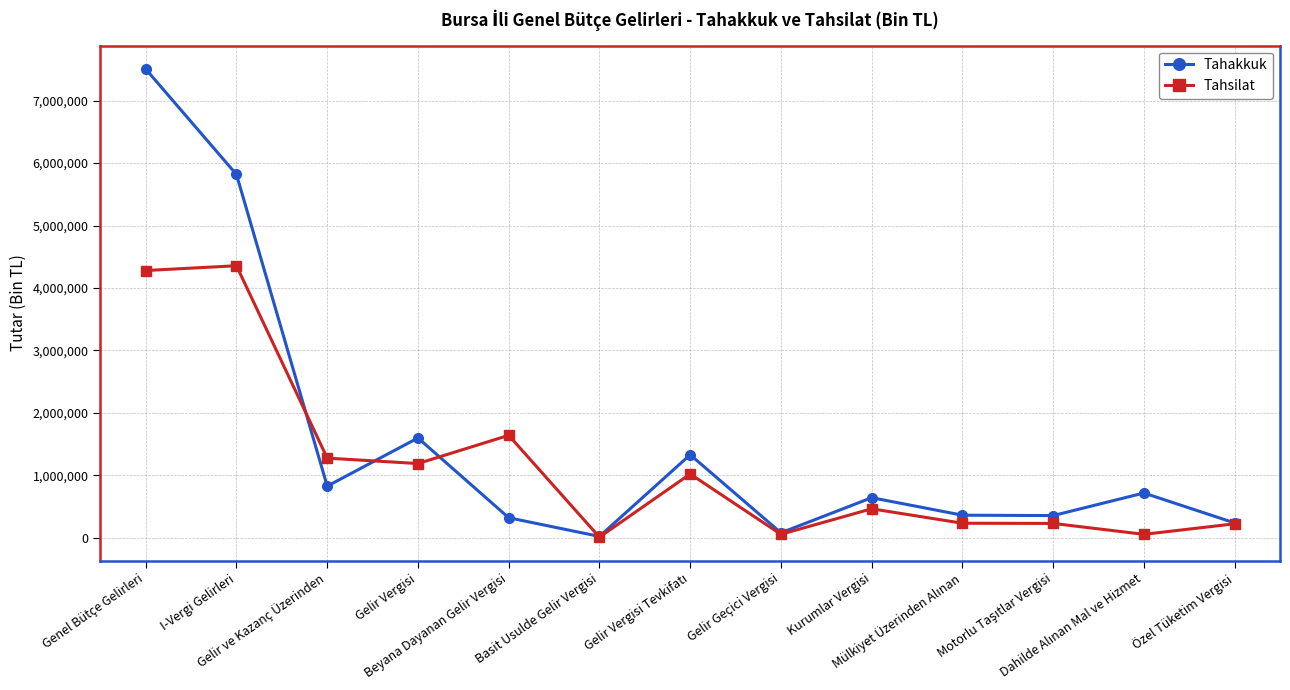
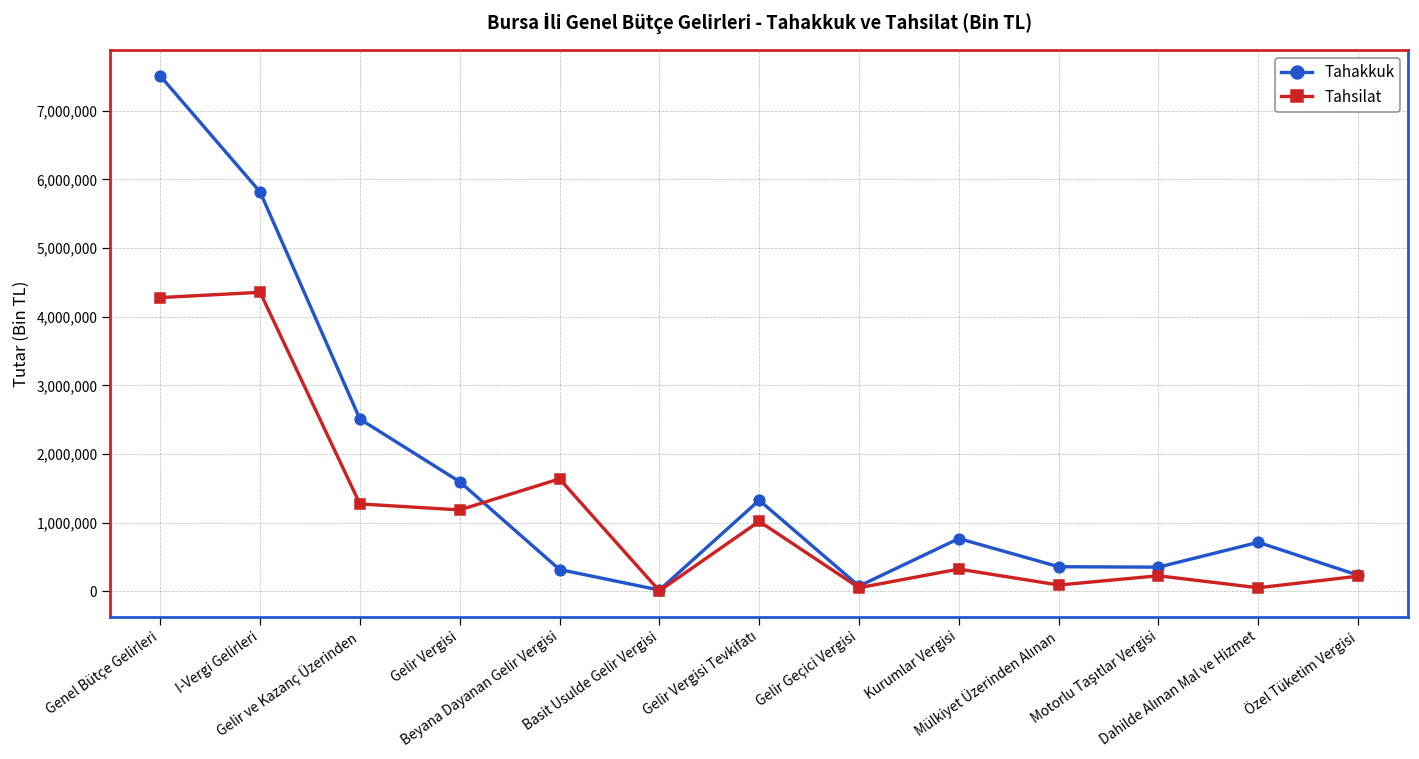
  {
    "Tahakkuk": {
      "Genel Bütçe Gelirleri": "7,500,000",
      "I-Vergi Gelirleri": "5,800,000",
-     "Gelir ve Kazanç Üzerinden": "800,000",
+     "Gelir ve Kazanç Üzerinden": "2,500,000",
      "Gelir Vergisi": "1,600,000",
      "Beyana Dayanan Gelir Vergisi": "300,000",
      "Gelir Vergisi Tevkifatı": "1,300,000",
-     "Kurumlar Vergisi": "600,000",
+     "Kurumlar Vergisi": "800,000",
      "Mülkiyet Üzerinden Alınan": "400,000",
      "Motorlu Taşıtlar Vergisi": "400,000",
      "Dahilde Alınan Mal ve Hizmet": "700,000"
    },
    "Tahsilat": {
      "Genel Bütçe Gelirleri": "4,300,000",
      "I-Vergi Gelirleri": "4,400,000",
      "Gelir ve Kazanç Üzerinden": "1,300,000",
      "Gelir Vergisi": "1,200,000",
      "Beyana Dayanan Gelir Vergisi": "1,600,000",
      "Gelir Vergisi Tevkifatı": "1,000,000",
-     "Kurumlar Vergisi": "500,000",
-     "Mülkiyet Üzerinden Alınan": "200,000",
+     "Kurumlar Vergisi": "300,000",
+     "Mülkiyet Üzerinden Alınan": "100,000",
      "Motorlu Taşıtlar Vergisi": "200,000",
      "Dahilde Alınan Mal ve Hizmet": "100,000"
    }
  }
